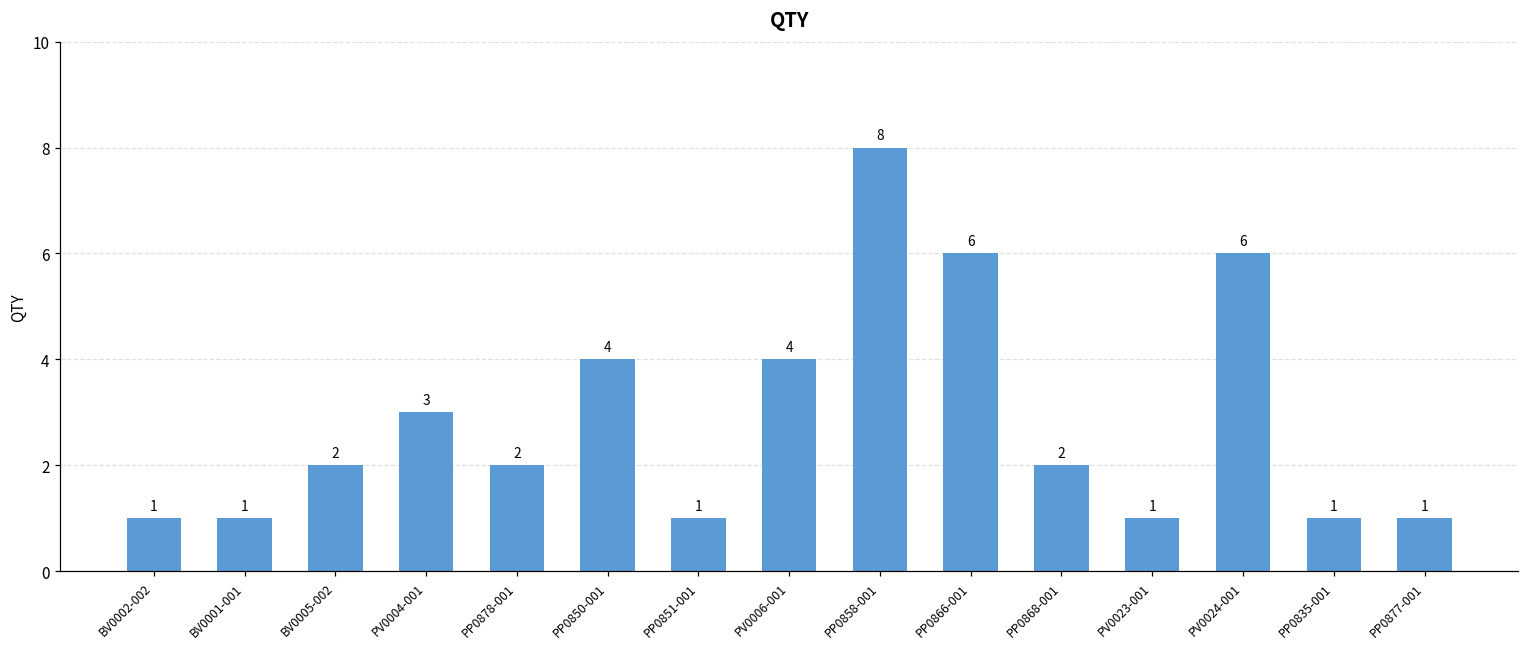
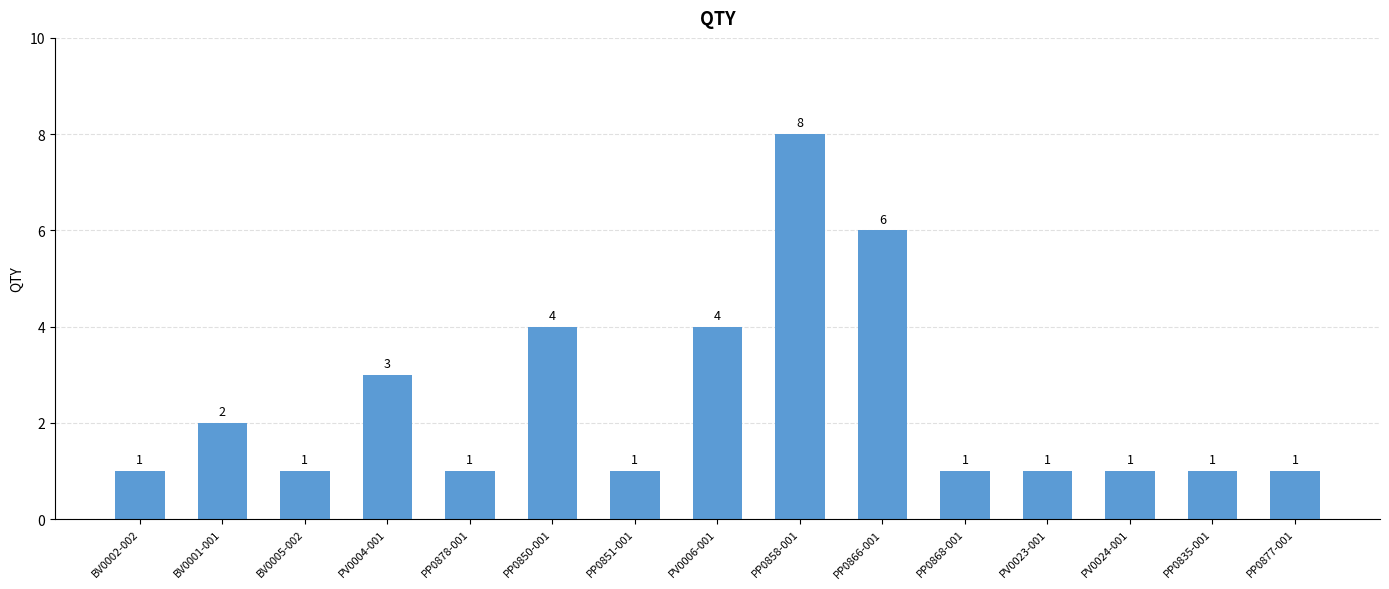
  {
    "BV0002-002": 1,
-   "BV0001-001": 1,
-   "BV0005-002": 2,
+   "BV0001-001": 2,
+   "BV0005-002": 1,
    "PV0004-001": 3,
-   "PP0878-001": 2,
+   "PP0878-001": 1,
    "PP0850-001": 4,
    "PP0851-001": 1,
    "PV0006-001": 4,
    "PP0858-001": 8,
    "PP0866-001": 6,
-   "PP0868-001": 2,
+   "PP0868-001": 1,
    "PV0023-001": 1,
-   "PV0024-001": 6,
+   "PV0024-001": 1,
    "PP0835-001": 1,
    "PP0877-001": 1
  }
